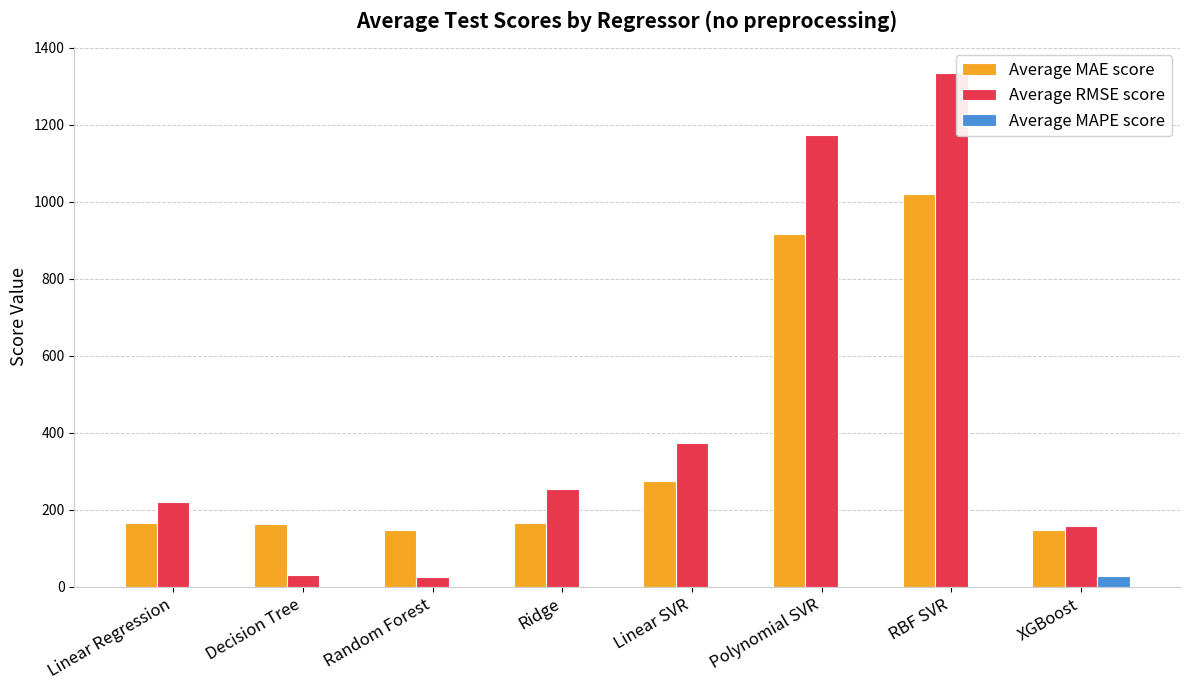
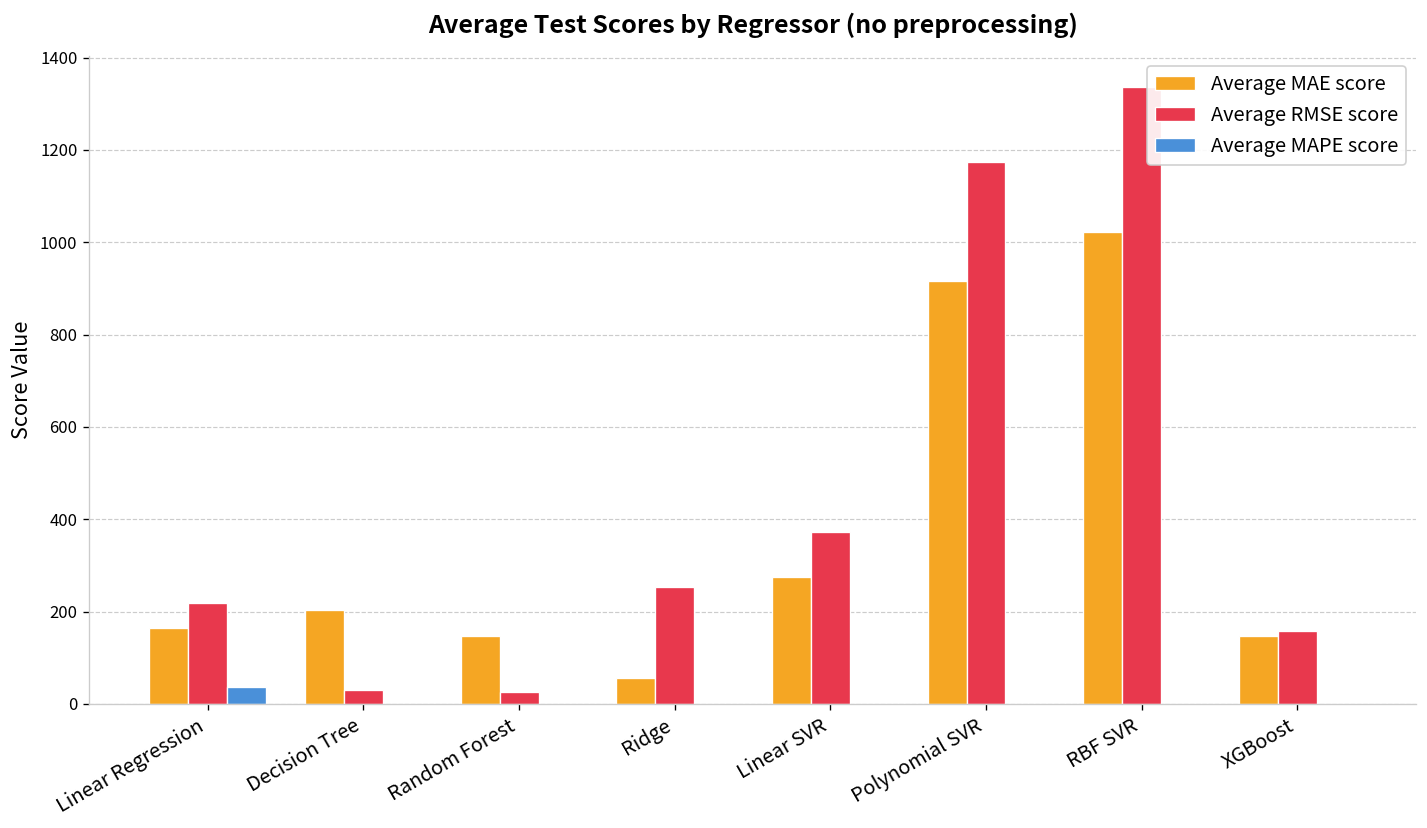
  {
    "Average MAE score": {
      "Linear Regression": 170,
-     "Decision Tree": 160,
+     "Decision Tree": 200,
      "Random Forest": 150,
-     "Ridge": 170,
+     "Ridge": 60,
      "Linear SVR": 280,
      "Polynomial SVR": 920,
      "RBF SVR": 1020,
      "XGBoost": 150
    },
    "Average RMSE score": {
      "Linear Regression": 220,
      "Decision Tree": 30,
      "Random Forest": 30,
      "Ridge": 250,
      "Linear SVR": 370,
      "Polynomial SVR": 1170,
      "RBF SVR": 1340,
      "XGBoost": 160
    },
    "Average MAPE score": {
-     "Linear Regression": 0,
-     "XGBoost": 30
+     "Linear Regression": 40,
+     "XGBoost": 0
    }
  }
